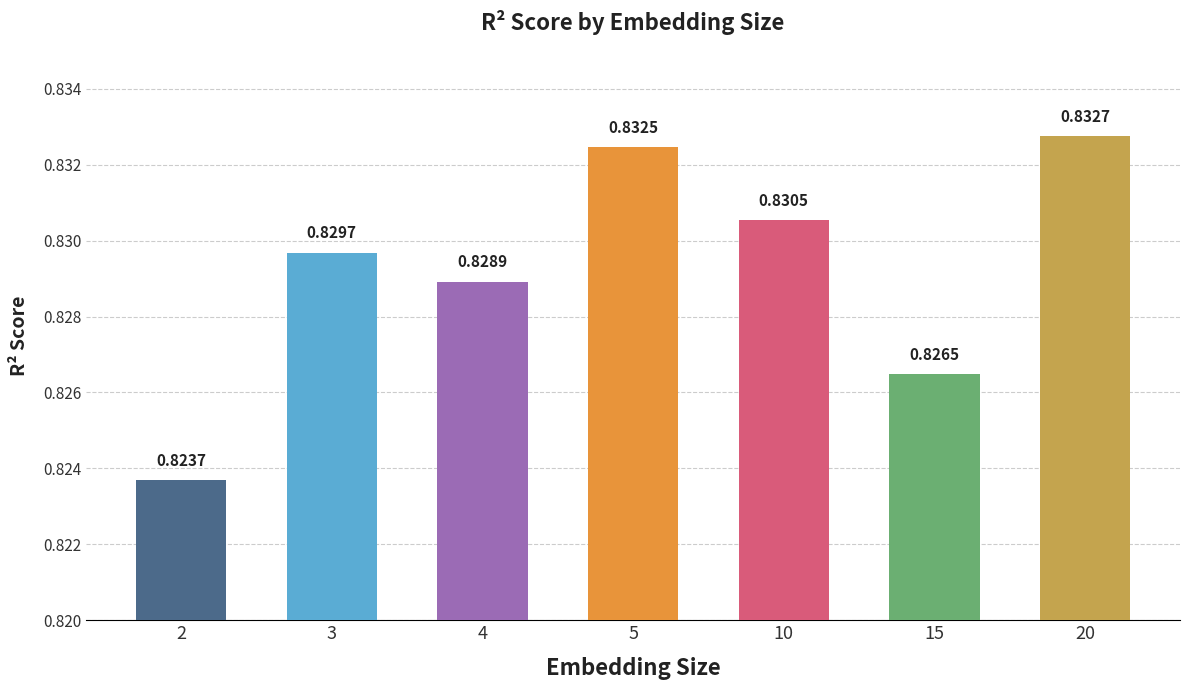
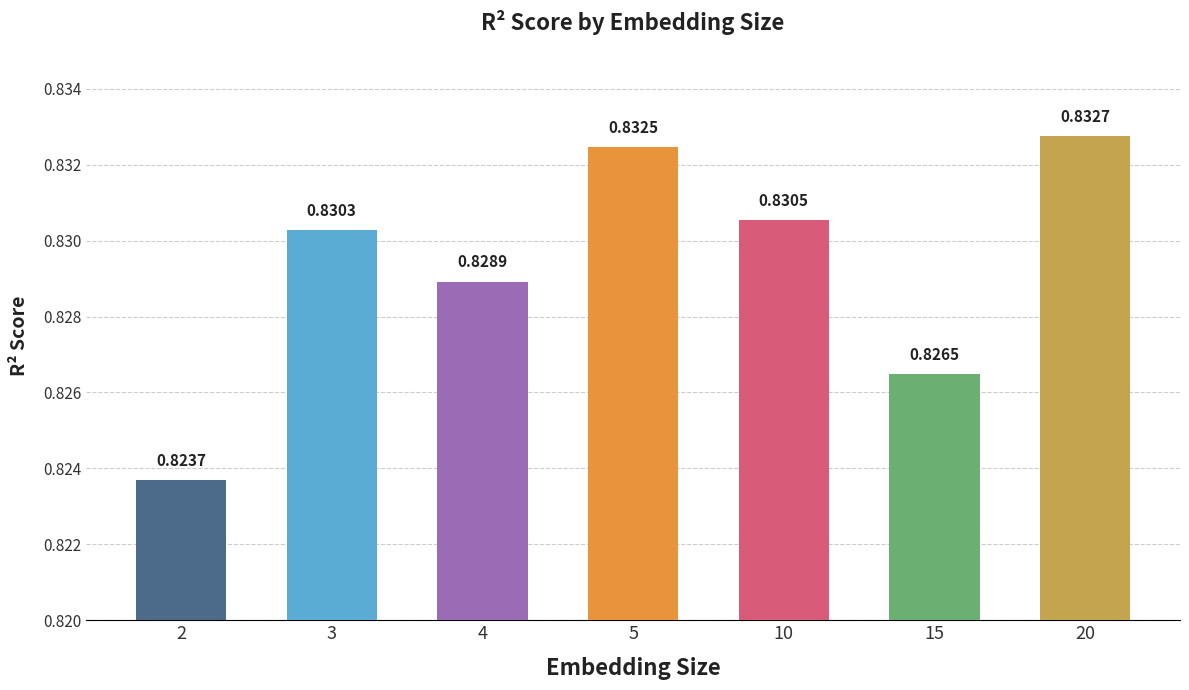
  {
    "2": 0.8237,
-   "3": 0.8297,
+   "3": 0.8303,
    "4": 0.8289,
    "5": 0.8325,
    "10": 0.8305,
    "15": 0.8265,
    "20": 0.8327
  }
